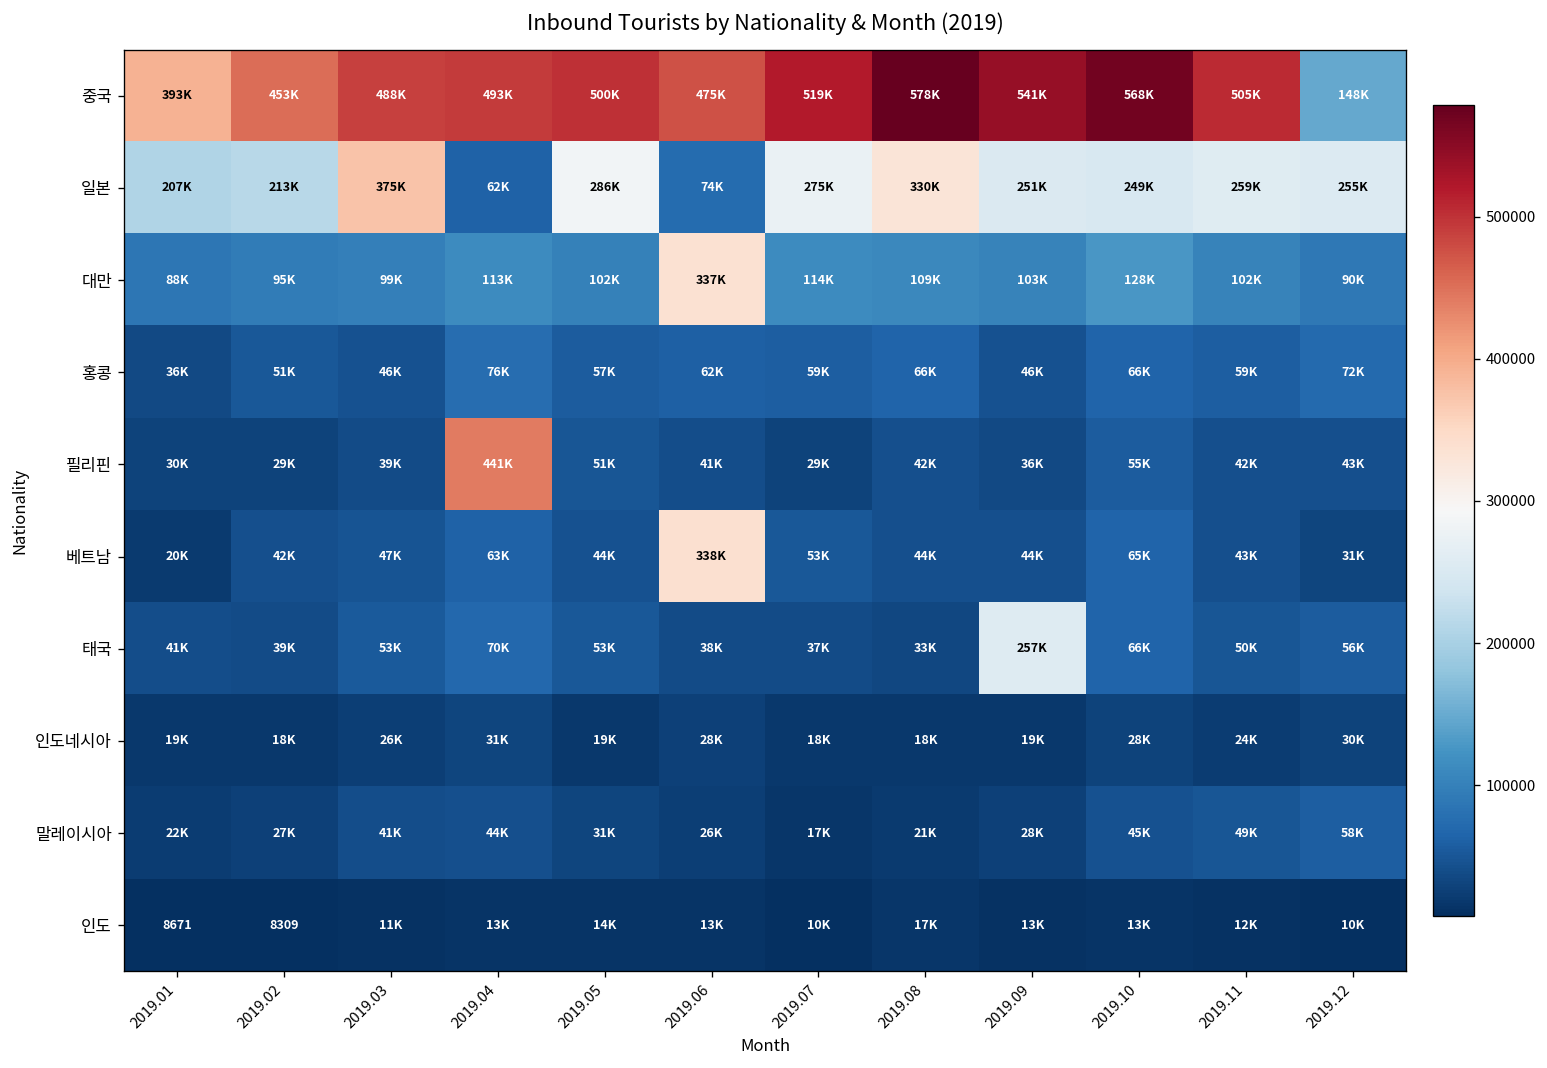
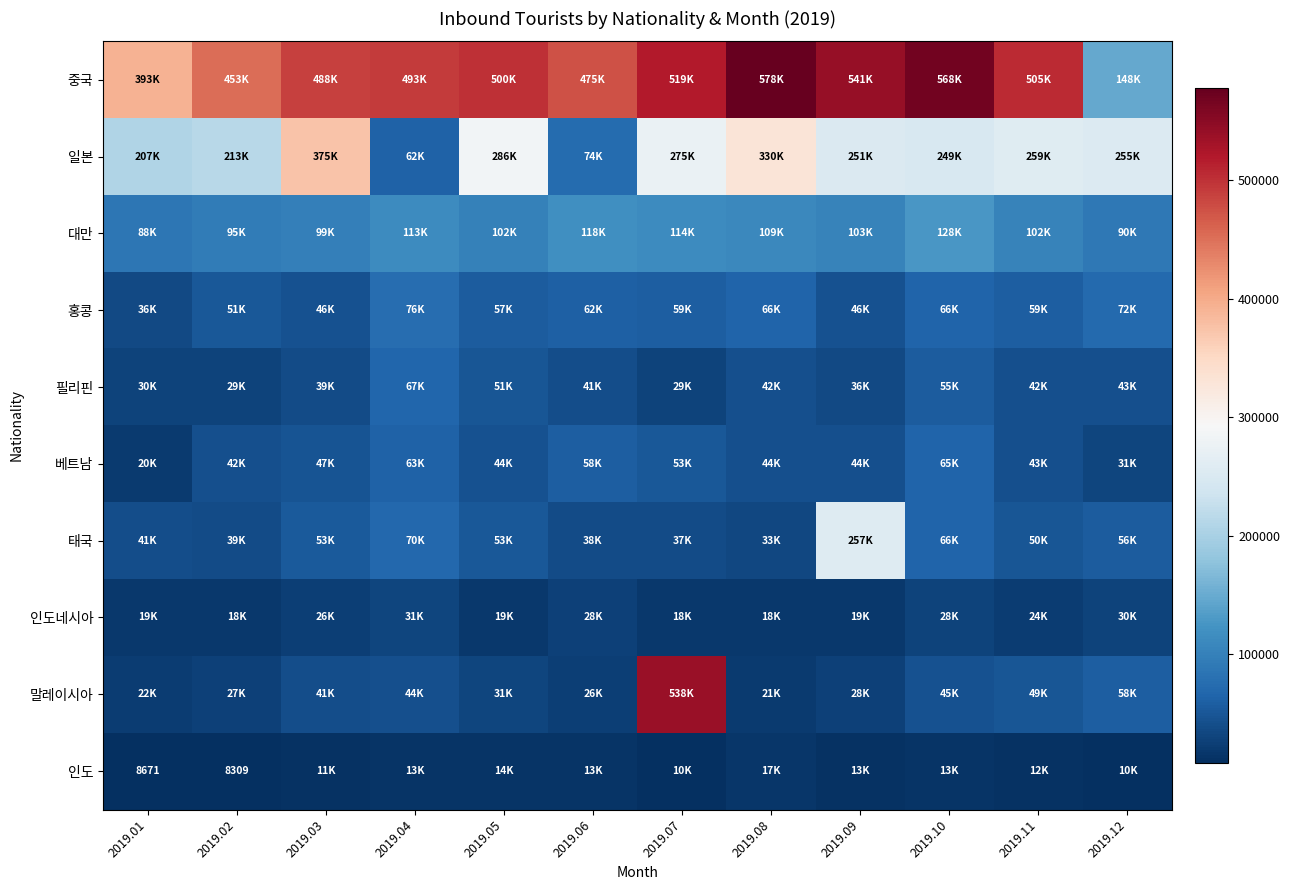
  {
    "중국": {
      "2019.01": "393K",
      "2019.02": "453K",
      "2019.03": "488K",
      "2019.04": "493K",
      "2019.05": "500K",
      "2019.06": "475K",
      "2019.07": "519K",
      "2019.08": "578K",
      "2019.09": "541K",
      "2019.10": "568K",
      "2019.11": "505K",
      "2019.12": "148K"
    },
    "일본": {
      "2019.01": "207K",
      "2019.02": "213K",
      "2019.03": "375K",
      "2019.04": "62K",
      "2019.05": "286K",
      "2019.06": "74K",
      "2019.07": "275K",
      "2019.08": "330K",
      "2019.09": "251K",
      "2019.10": "249K",
      "2019.11": "259K",
      "2019.12": "255K"
    },
    "대만": {
      "2019.01": "88K",
      "2019.02": "95K",
      "2019.03": "99K",
      "2019.04": "113K",
      "2019.05": "102K",
-     "2019.06": "337K",
+     "2019.06": "118K",
      "2019.07": "114K",
      "2019.08": "109K",
      "2019.09": "103K",
      "2019.10": "128K",
      "2019.11": "102K",
      "2019.12": "90K"
    },
    "홍콩": {
      "2019.01": "36K",
      "2019.02": "51K",
      "2019.03": "46K",
      "2019.04": "76K",
      "2019.05": "57K",
      "2019.06": "62K",
      "2019.07": "59K",
      "2019.08": "66K",
      "2019.09": "46K",
      "2019.10": "66K",
      "2019.11": "59K",
      "2019.12": "72K"
    },
    "필리핀": {
      "2019.01": "30K",
      "2019.02": "29K",
      "2019.03": "39K",
-     "2019.04": "441K",
+     "2019.04": "67K",
      "2019.05": "51K",
      "2019.06": "41K",
      "2019.07": "29K",
      "2019.08": "42K",
      "2019.09": "36K",
      "2019.10": "55K",
      "2019.11": "42K",
      "2019.12": "43K"
    },
    "베트남": {
      "2019.01": "20K",
      "2019.02": "42K",
      "2019.03": "47K",
      "2019.04": "63K",
      "2019.05": "44K",
-     "2019.06": "338K",
+     "2019.06": "58K",
      "2019.07": "53K",
      "2019.08": "44K",
      "2019.09": "44K",
      "2019.10": "65K",
      "2019.11": "43K",
      "2019.12": "31K"
    },
    "태국": {
      "2019.01": "41K",
      "2019.02": "39K",
      "2019.03": "53K",
      "2019.04": "70K",
      "2019.05": "53K",
      "2019.06": "38K",
      "2019.07": "37K",
      "2019.08": "33K",
      "2019.09": "257K",
      "2019.10": "66K",
      "2019.11": "50K",
      "2019.12": "56K"
    },
    "인도네시아": {
      "2019.01": "19K",
      "2019.02": "18K",
      "2019.03": "26K",
      "2019.04": "31K",
      "2019.05": "19K",
      "2019.06": "28K",
      "2019.07": "18K",
      "2019.08": "18K",
      "2019.09": "19K",
      "2019.10": "28K",
      "2019.11": "24K",
      "2019.12": "30K"
    },
    "말레이시아": {
      "2019.01": "22K",
      "2019.02": "27K",
      "2019.03": "41K",
      "2019.04": "44K",
      "2019.05": "31K",
      "2019.06": "26K",
-     "2019.07": "17K",
+     "2019.07": "538K",
      "2019.08": "21K",
      "2019.09": "28K",
      "2019.10": "45K",
      "2019.11": "49K",
      "2019.12": "58K"
    },
    "인도": {
      "2019.01": "8671",
      "2019.02": "8309",
      "2019.03": "11K",
      "2019.04": "13K",
      "2019.05": "14K",
      "2019.06": "13K",
      "2019.07": "10K",
      "2019.08": "17K",
      "2019.09": "13K",
      "2019.10": "13K",
      "2019.11": "12K",
      "2019.12": "10K"
    }
  }
